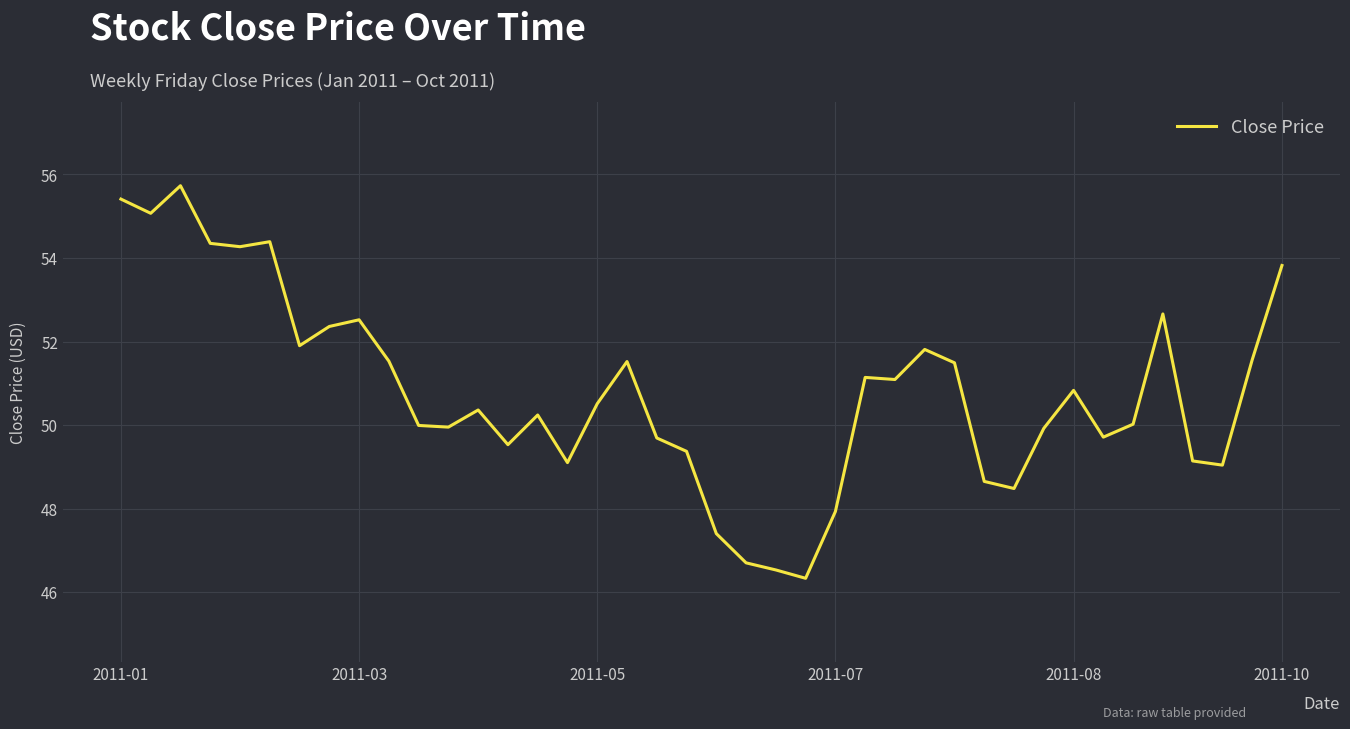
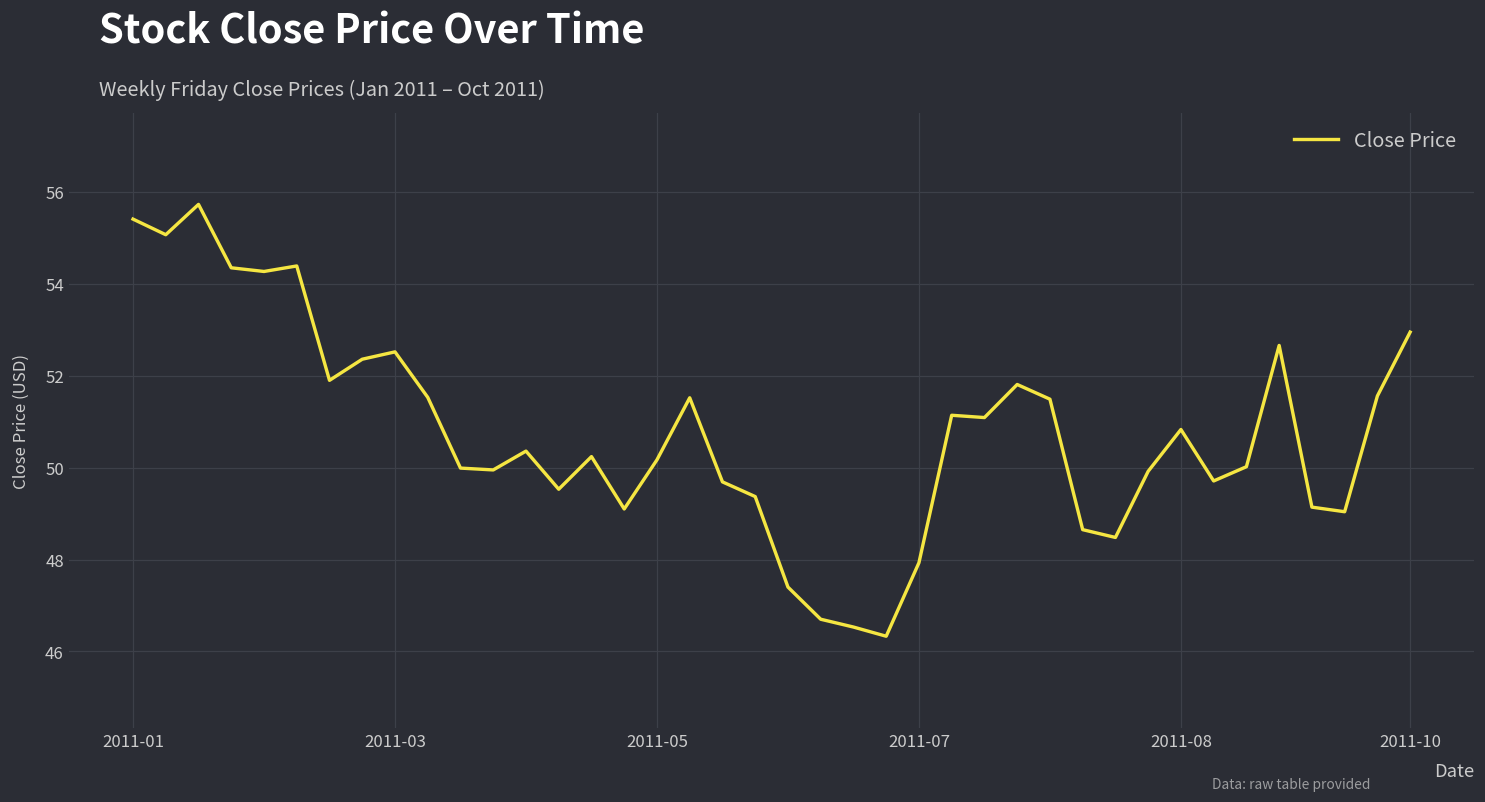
  {
    "2011-01": 55.4,
    "2011-03": 52.5,
-   "2011-05": 50.5,
+   "2011-05": 50.2,
    "2011-07": 47.9,
    "2011-08": 50.8,
-   "2011-10": 53.8
+   "2011-10": 53.0
  }
